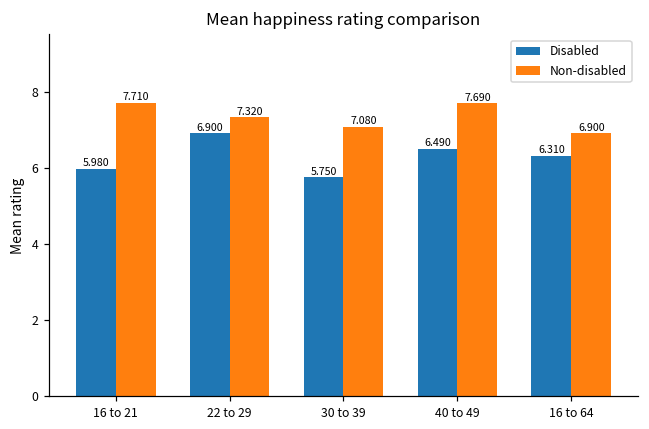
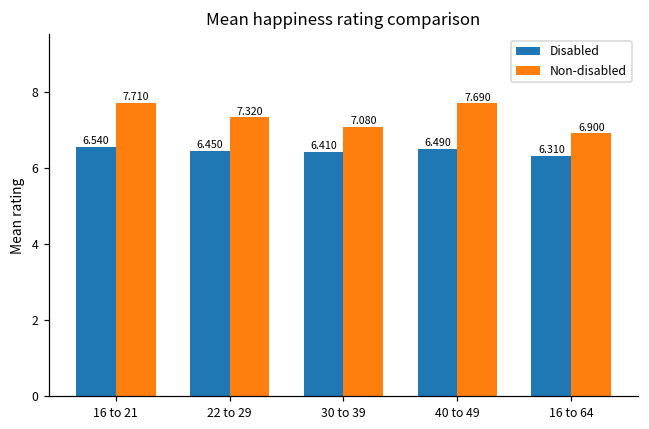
  {
    "Disabled": {
-     "16 to 21": 5.980,
-     "22 to 29": 6.900,
-     "30 to 39": 5.750,
+     "16 to 21": 6.540,
+     "22 to 29": 6.450,
+     "30 to 39": 6.410,
      "40 to 49": 6.490,
      "16 to 64": 6.310
    },
    "Non-disabled": {
      "16 to 21": 7.710,
      "22 to 29": 7.320,
      "30 to 39": 7.080,
      "40 to 49": 7.690,
      "16 to 64": 6.900
    }
  }
